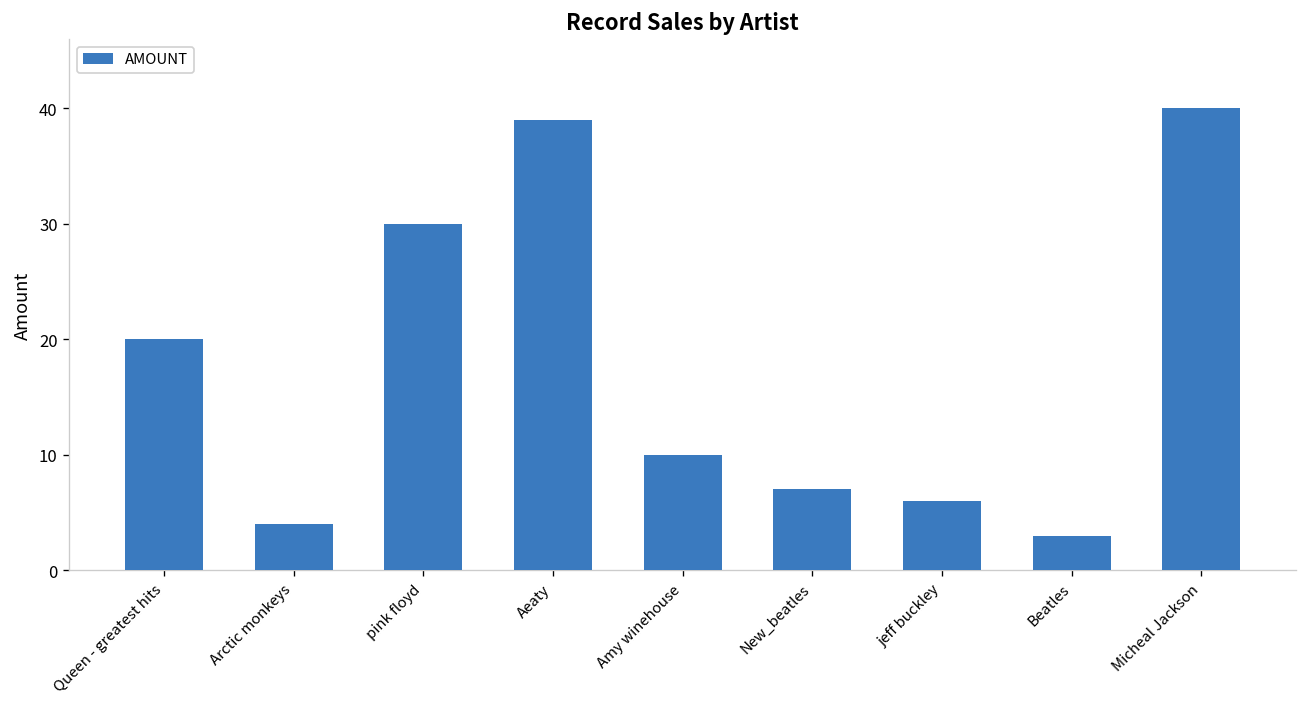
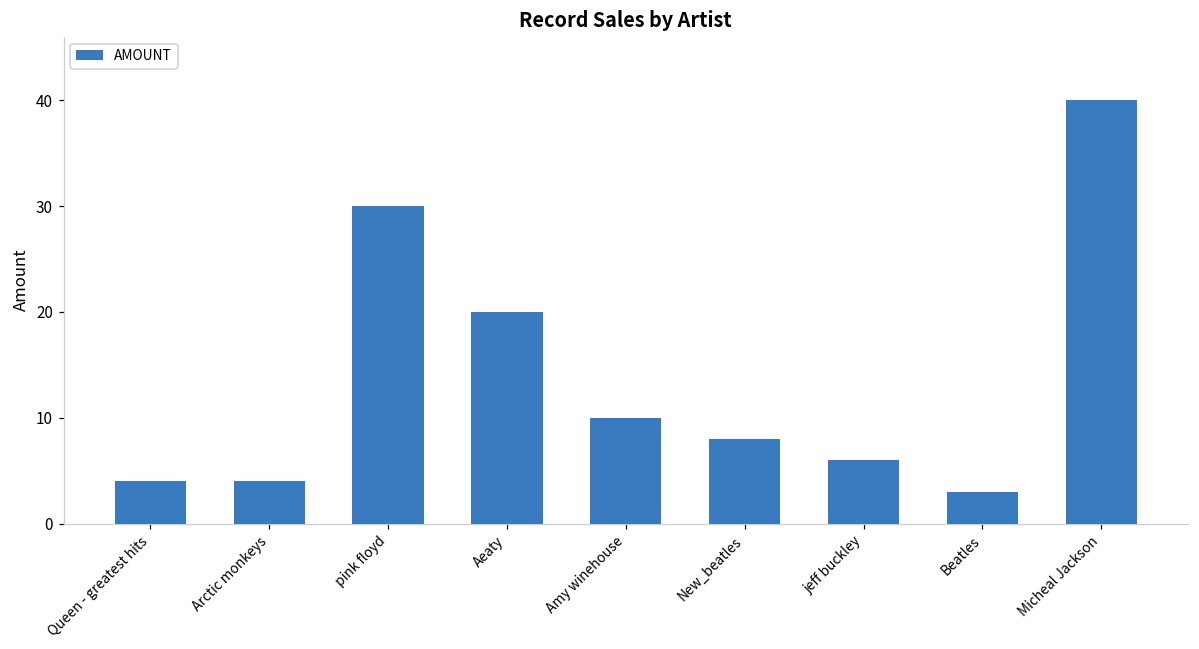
  {
-   "Queen - greatest hits": 20,
+   "Queen - greatest hits": 4,
    "Arctic monkeys": 4,
    "pink floyd": 30,
-   "Aeaty": 39,
+   "Aeaty": 20,
    "Amy winehouse": 10,
-   "New_beatles": 7,
+   "New_beatles": 8,
    "jeff buckley": 6,
    "Beatles": 3,
    "Micheal Jackson": 40
  }
